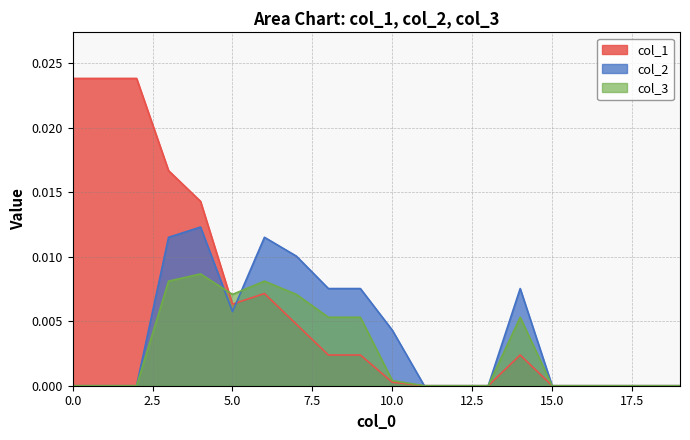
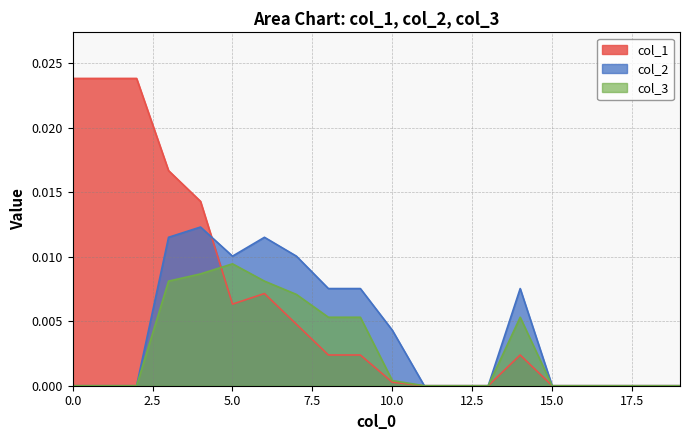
  {
    "col_1": {
      "0.0": 0.0238,
      "5.0": 0.0063
    },
    "col_2": {
-     "5.0": 0.0057,
+     "5.0": 0.0100,
      "10.0": 0.0043
    },
    "col_3": {
-     "5.0": 0.0071
+     "5.0": 0.0094
    }
  }
